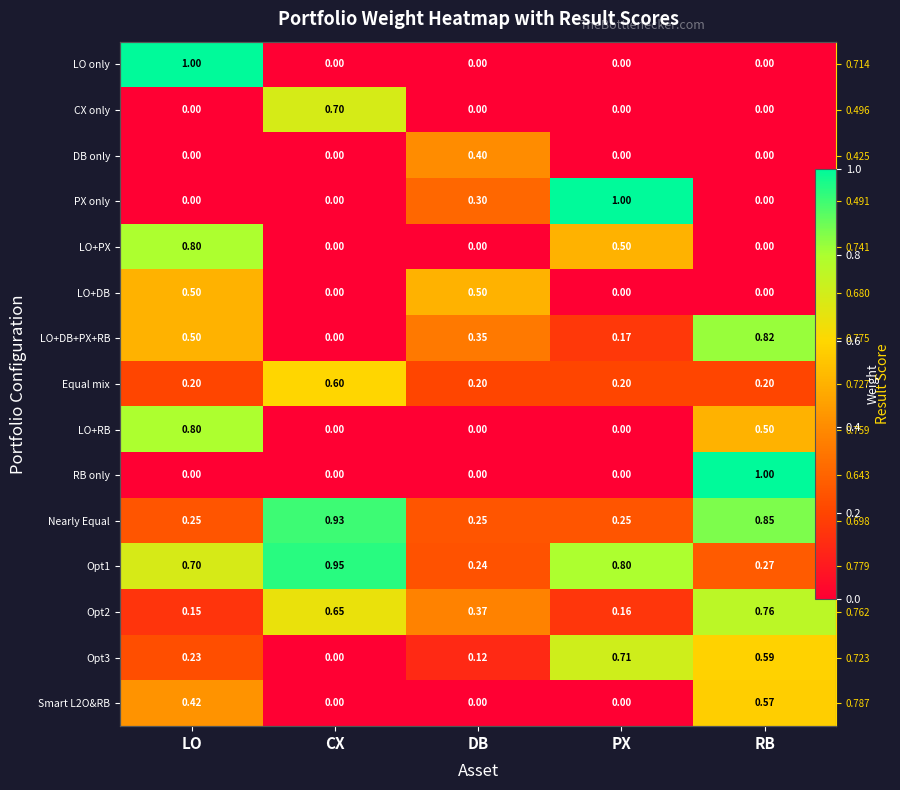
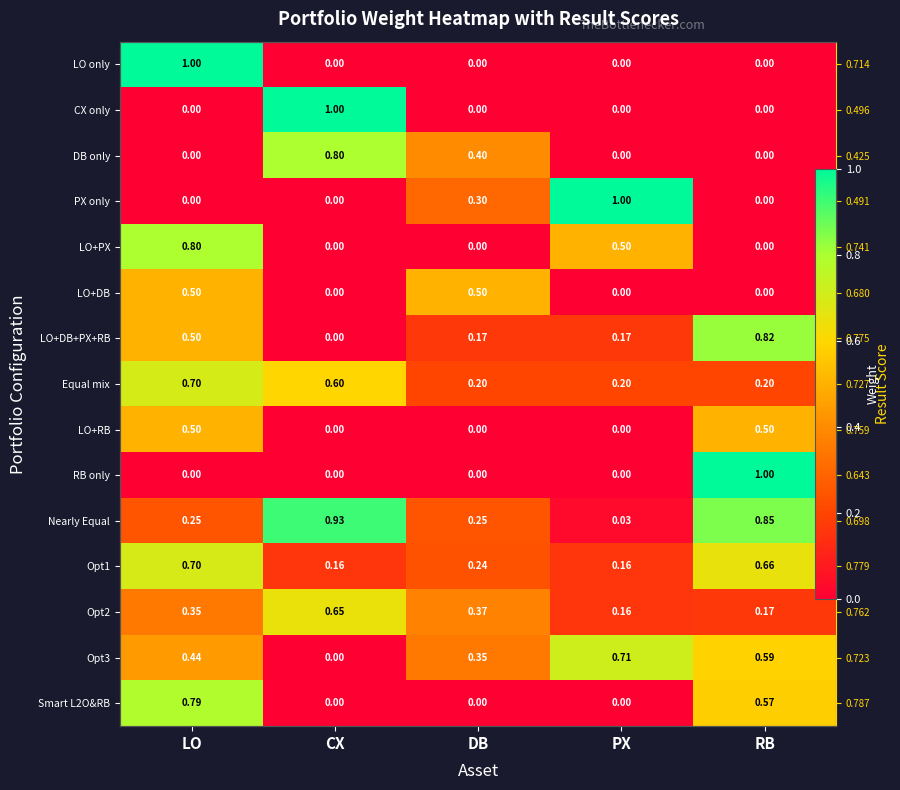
  {
    "LO only": {
      "LO": 1.00,
      "CX": 0.00,
      "DB": 0.00,
      "PX": 0.00,
      "RB": 0.00
    },
    "CX only": {
      "LO": 0.00,
-     "CX": 0.70,
+     "CX": 1.00,
      "DB": 0.00,
      "PX": 0.00,
      "RB": 0.00
    },
    "DB only": {
      "LO": 0.00,
-     "CX": 0.00,
+     "CX": 0.80,
      "DB": 0.40,
      "PX": 0.00,
      "RB": 0.00
    },
    "PX only": {
      "LO": 0.00,
      "CX": 0.00,
      "DB": 0.30,
      "PX": 1.00,
      "RB": 0.00
    },
    "LO+PX": {
      "LO": 0.80,
      "CX": 0.00,
      "DB": 0.00,
      "PX": 0.50,
      "RB": 0.00
    },
    "LO+DB": {
      "LO": 0.50,
      "CX": 0.00,
      "DB": 0.50,
      "PX": 0.00,
      "RB": 0.00
    },
    "LO+DB+PX+RB": {
      "LO": 0.50,
      "CX": 0.00,
-     "DB": 0.35,
+     "DB": 0.17,
      "PX": 0.17,
      "RB": 0.82
    },
    "Equal mix": {
-     "LO": 0.20,
+     "LO": 0.70,
      "CX": 0.60,
      "DB": 0.20,
      "PX": 0.20,
      "RB": 0.20
    },
    "LO+RB": {
-     "LO": 0.80,
+     "LO": 0.50,
      "CX": 0.00,
      "DB": 0.00,
      "PX": 0.00,
      "RB": 0.50
    },
    "RB only": {
      "LO": 0.00,
      "CX": 0.00,
      "DB": 0.00,
      "PX": 0.00,
      "RB": 1.00
    },
    "Nearly Equal": {
      "LO": 0.25,
      "CX": 0.93,
      "DB": 0.25,
-     "PX": 0.25,
+     "PX": 0.03,
      "RB": 0.85
    },
    "Opt1": {
      "LO": 0.70,
-     "CX": 0.95,
+     "CX": 0.16,
      "DB": 0.24,
-     "PX": 0.80,
-     "RB": 0.27
+     "PX": 0.16,
+     "RB": 0.66
    },
    "Opt2": {
-     "LO": 0.15,
+     "LO": 0.35,
      "CX": 0.65,
      "DB": 0.37,
      "PX": 0.16,
-     "RB": 0.76
+     "RB": 0.17
    },
    "Opt3": {
-     "LO": 0.23,
+     "LO": 0.44,
      "CX": 0.00,
-     "DB": 0.12,
+     "DB": 0.35,
      "PX": 0.71,
      "RB": 0.59
    },
    "Smart L2O&RB": {
-     "LO": 0.42,
+     "LO": 0.79,
      "CX": 0.00,
      "DB": 0.00,
      "PX": 0.00,
      "RB": 0.57
    }
  }
